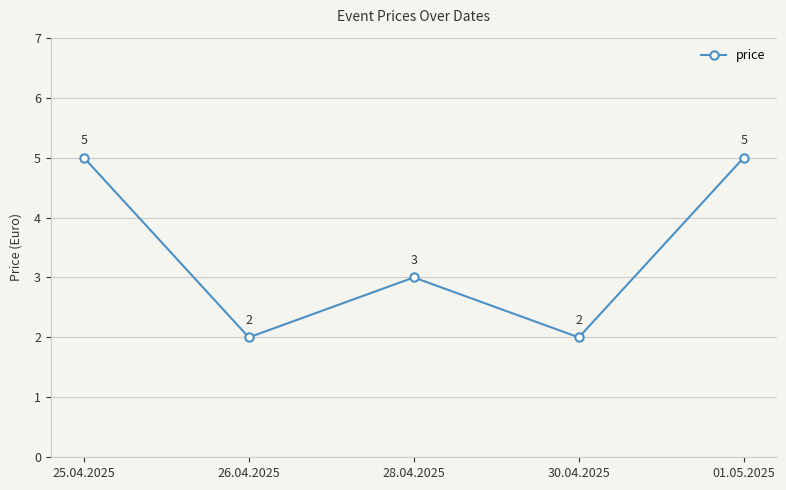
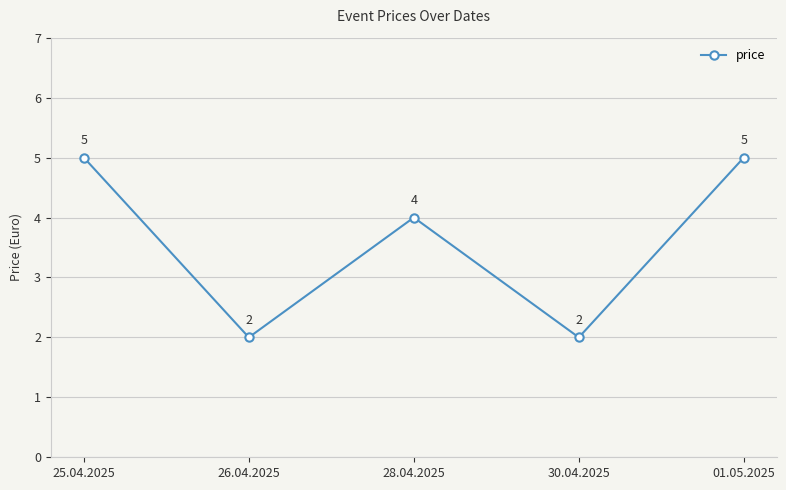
  {
    "25.04.2025": 5,
    "26.04.2025": 2,
-   "28.04.2025": 3,
+   "28.04.2025": 4,
    "30.04.2025": 2,
    "01.05.2025": 5
  }
